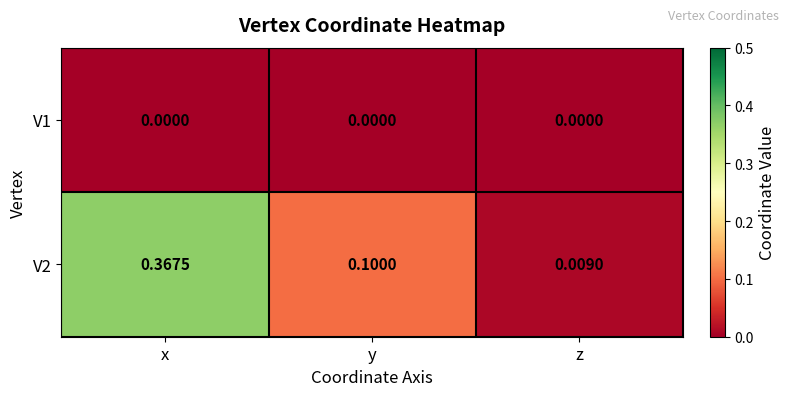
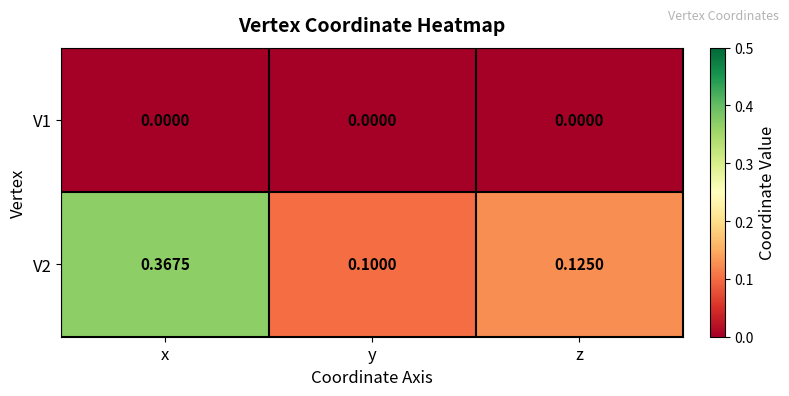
  {
    "V1": {
      "x": 0.0000,
      "y": 0.0000,
      "z": 0.0000
    },
    "V2": {
      "x": 0.3675,
      "y": 0.1000,
-     "z": 0.0090
+     "z": 0.1250
    }
  }
